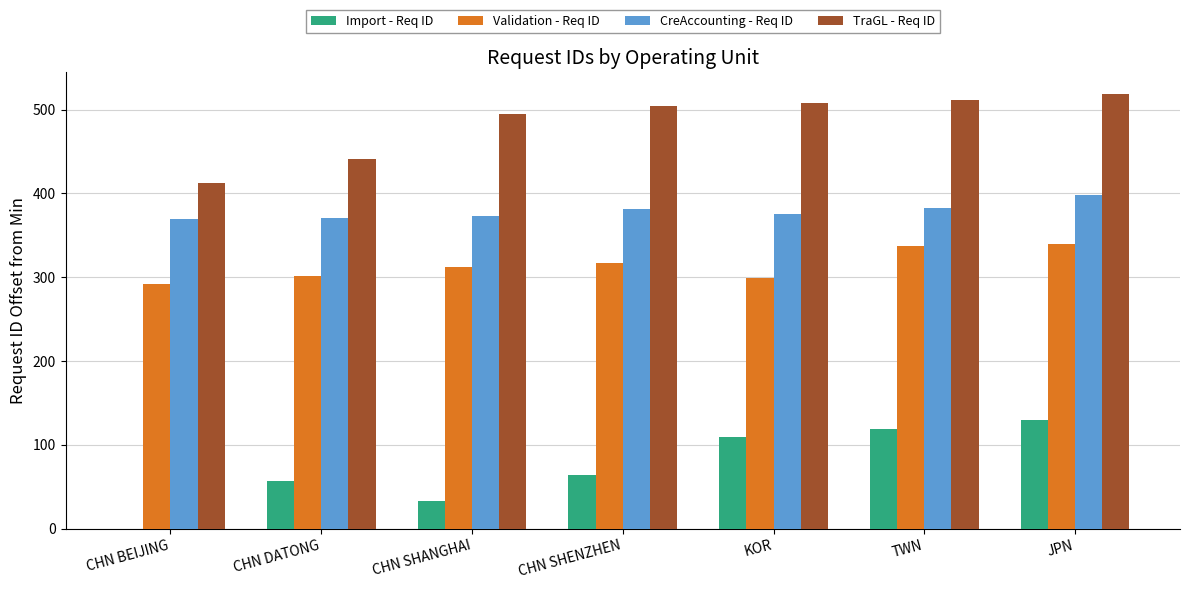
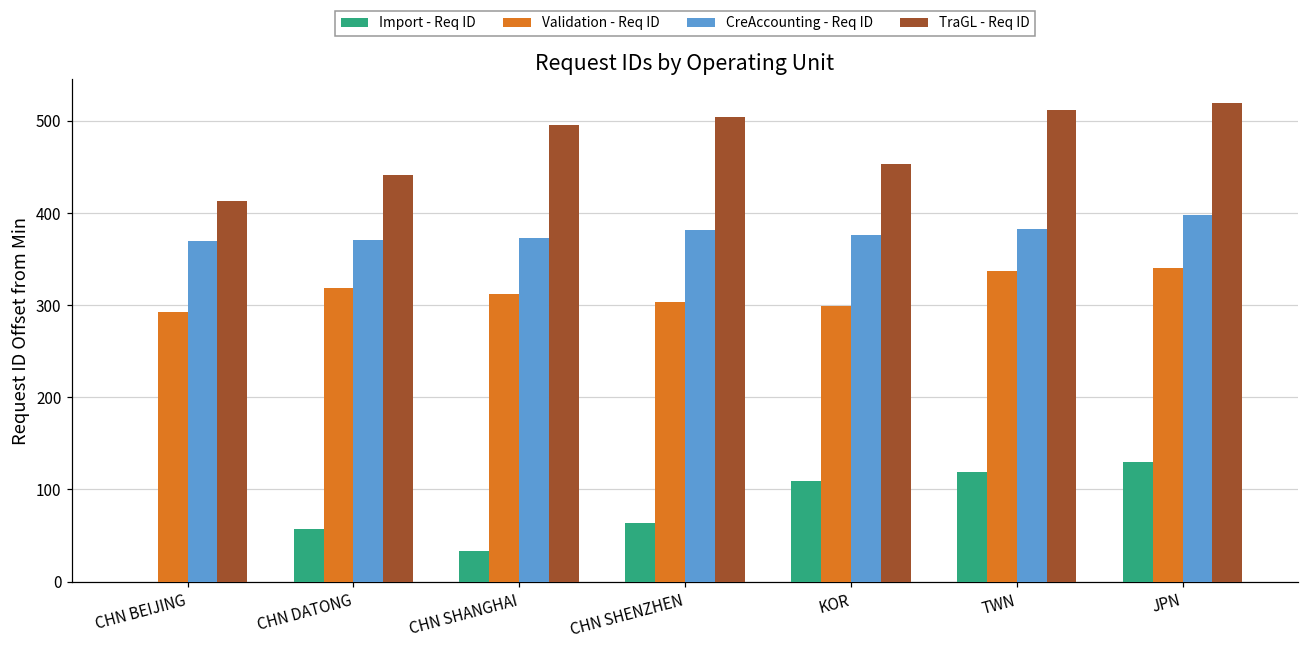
  {
    "Import - Req ID": {
      "CHN BEIJING": 0,
      "CHN DATONG": 60,
      "CHN SHANGHAI": 30,
      "CHN SHENZHEN": 60,
      "KOR": 110,
      "TWN": 120,
      "JPN": 130
    },
    "Validation - Req ID": {
      "CHN BEIJING": 290,
-     "CHN DATONG": 300,
+     "CHN DATONG": 320,
      "CHN SHANGHAI": 310,
-     "CHN SHENZHEN": 320,
+     "CHN SHENZHEN": 300,
      "KOR": 300,
      "TWN": 340,
      "JPN": 340
    },
    "CreAccounting - Req ID": {
      "CHN BEIJING": 370,
      "CHN DATONG": 370,
      "CHN SHANGHAI": 370,
      "CHN SHENZHEN": 380,
      "KOR": 380,
      "TWN": 380,
      "JPN": 400
    },
    "TraGL - Req ID": {
      "CHN BEIJING": 410,
      "CHN DATONG": 440,
      "CHN SHANGHAI": 500,
      "CHN SHENZHEN": 500,
-     "KOR": 510,
+     "KOR": 450,
      "TWN": 510,
      "JPN": 520
    }
  }
